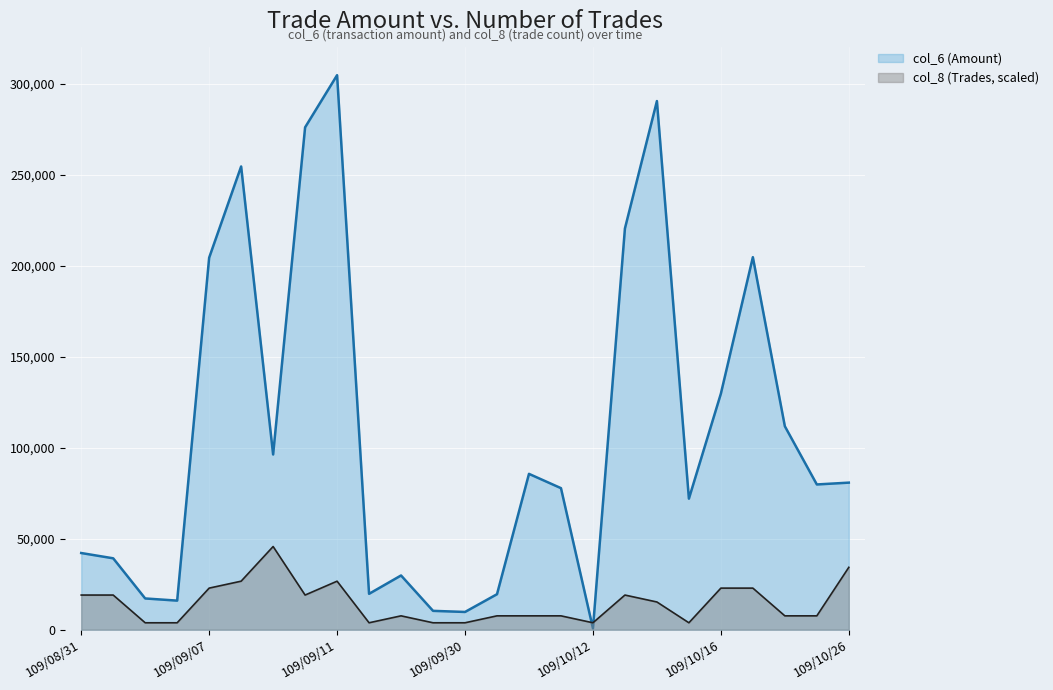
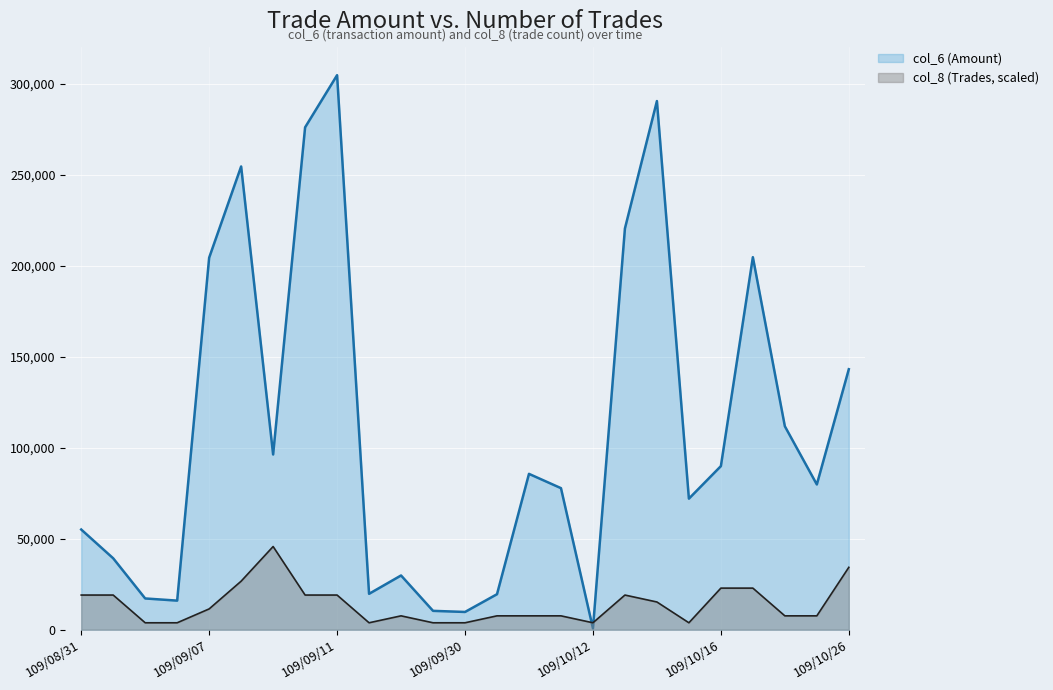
  {
    "col_6 (Amount)": {
-     "109/08/31": "42,000",
+     "109/08/31": "55,000",
      "109/09/07": "204,000",
      "109/09/11": "305,000",
      "109/09/30": "10,000",
      "109/10/12": "1,000",
-     "109/10/16": "130,000",
-     "109/10/26": "81,000"
+     "109/10/16": "90,000",
+     "109/10/26": "143,000"
    },
    "col_8 (Trades, scaled)": {
      "109/08/31": "19,000",
-     "109/09/07": "23,000",
-     "109/09/11": "27,000",
+     "109/09/07": "11,000",
+     "109/09/11": "19,000",
      "109/09/30": "4,000",
      "109/10/12": "4,000",
      "109/10/16": "23,000",
      "109/10/26": "34,000"
    }
  }
